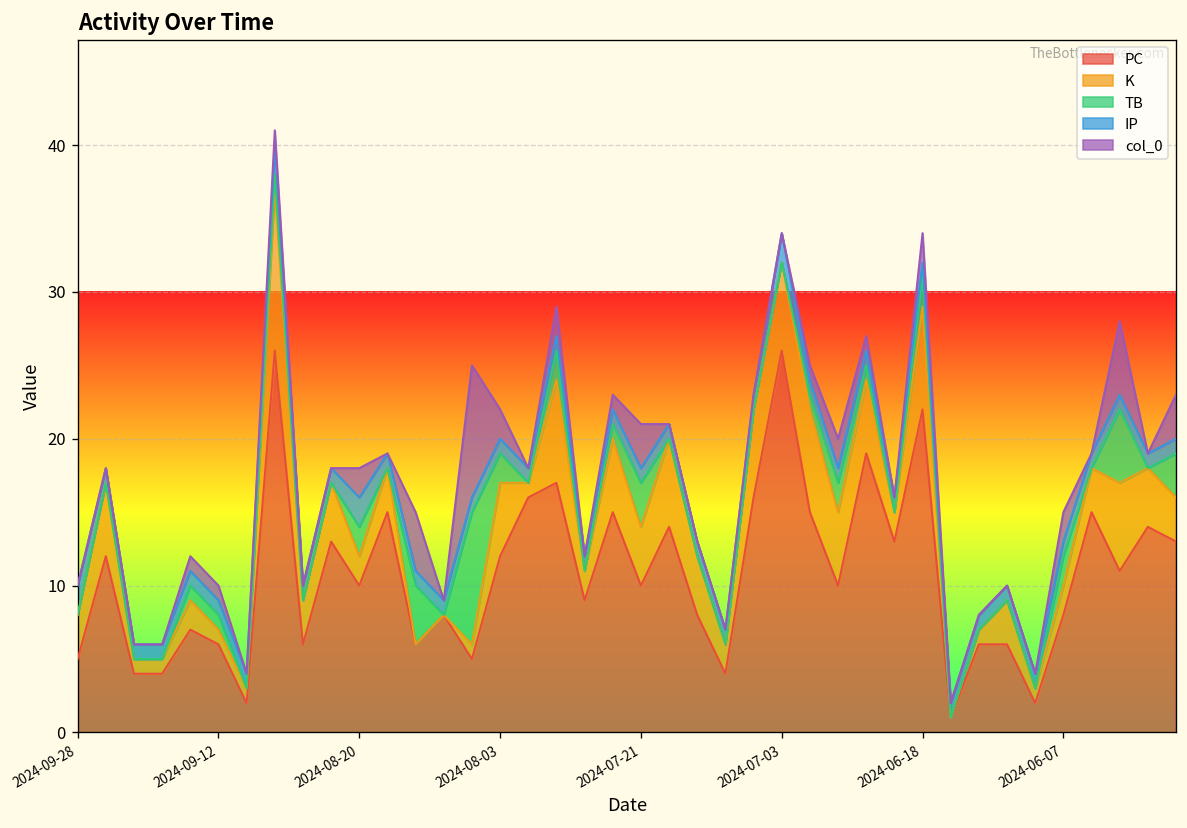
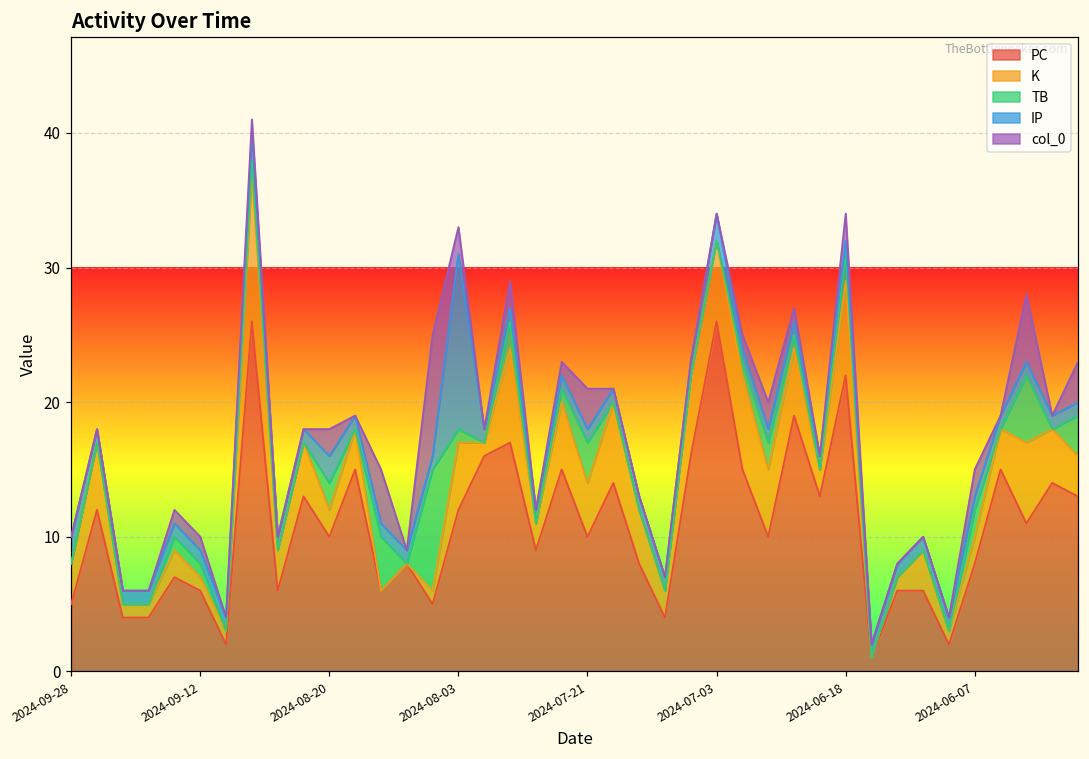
  {
    "PC": {
      "2024-09-28": 5,
      "2024-09-12": 6,
      "2024-08-20": 10,
      "2024-08-03": 12,
      "2024-07-21": 10,
      "2024-07-03": 26,
      "2024-06-18": 22,
      "2024-06-07": 8
    },
    "K": {
      "2024-09-12": 1,
      "2024-08-20": 2,
      "2024-08-03": 5,
      "2024-07-21": 4,
      "2024-06-18": 7,
      "2024-06-07": 2
    },
    "TB": {
      "2024-09-12": 1,
      "2024-08-20": 2,
-     "2024-08-03": 2,
+     "2024-08-03": 1,
      "2024-07-21": 3,
      "2024-06-18": 2,
      "2024-06-07": 2
    },
    "IP": {
      "2024-09-12": 1,
      "2024-08-20": 2,
-     "2024-08-03": 1,
+     "2024-08-03": 13,
      "2024-07-21": 1,
      "2024-06-18": 1,
      "2024-06-07": 1
    },
    "col_0": {
      "2024-09-12": 1,
      "2024-08-20": 2,
      "2024-08-03": 2,
      "2024-07-21": 3,
      "2024-06-18": 2,
      "2024-06-07": 2
    }
  }
